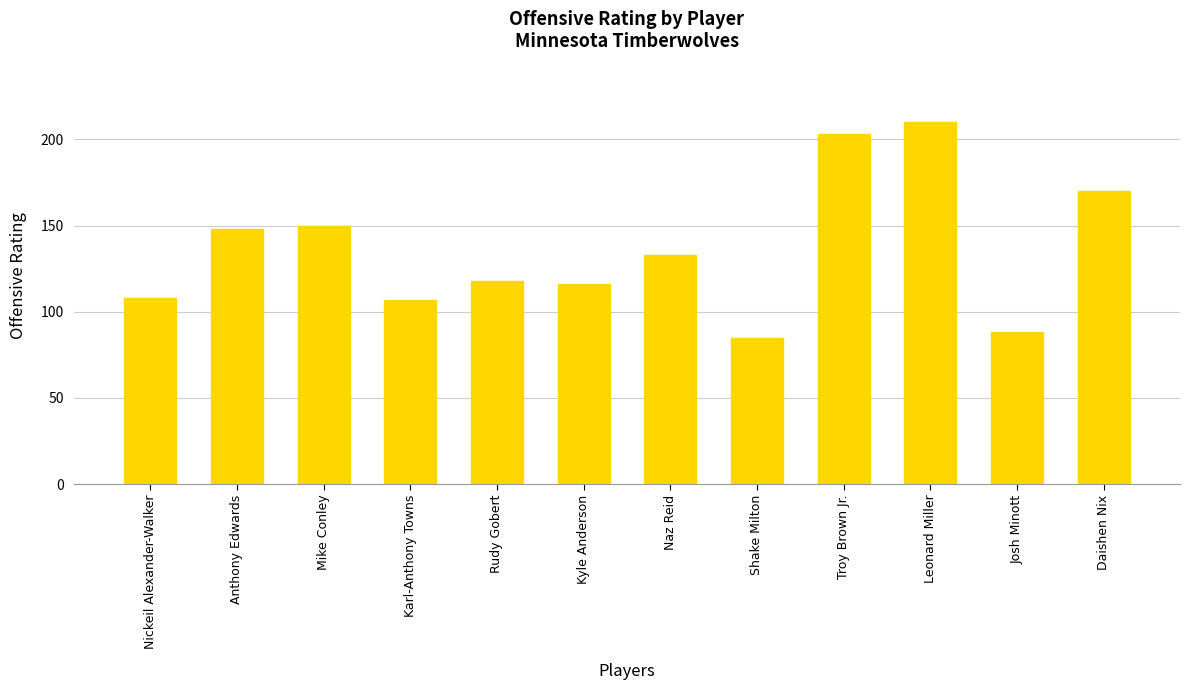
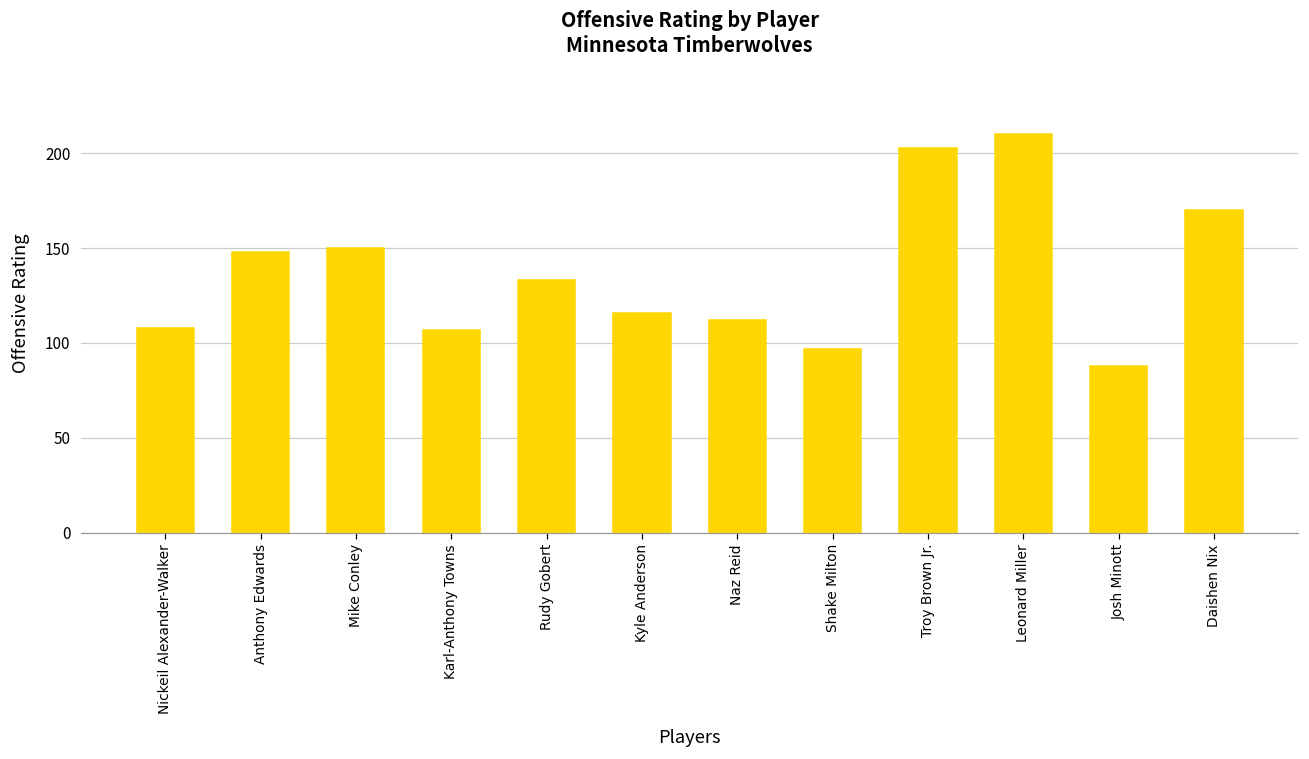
  {
    "Nickeil Alexander-Walker": 108,
    "Anthony Edwards": 148,
    "Mike Conley": 150,
    "Karl-Anthony Towns": 107,
-   "Rudy Gobert": 118,
+   "Rudy Gobert": 133,
    "Kyle Anderson": 116,
-   "Naz Reid": 133,
-   "Shake Milton": 85,
+   "Naz Reid": 112,
+   "Shake Milton": 97,
    "Troy Brown Jr.": 203,
    "Leonard Miller": 210,
    "Josh Minott": 88,
    "Daishen Nix": 170
  }
